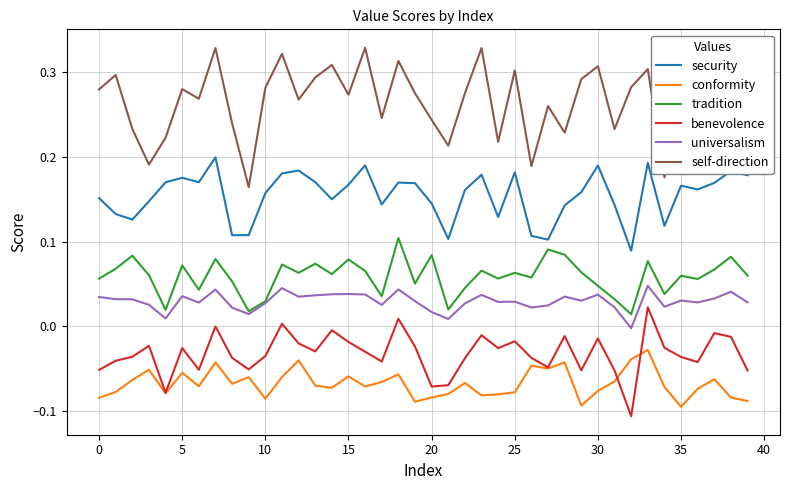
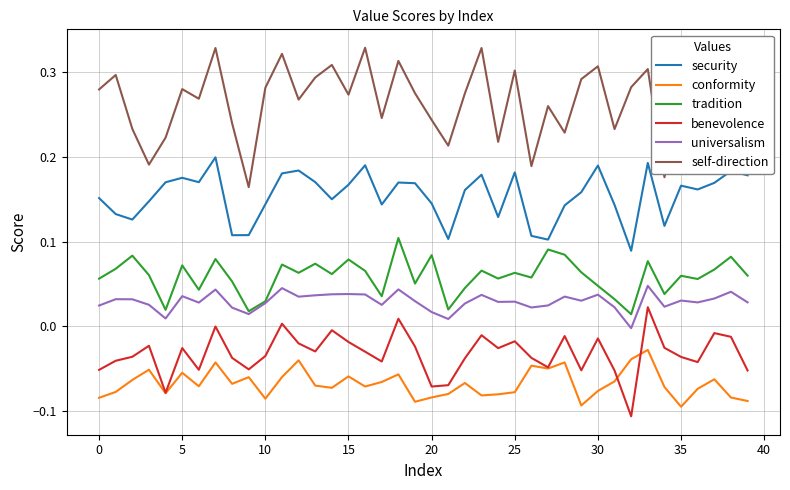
  {
    "security": {
      "0": 0.15,
      "5": 0.18,
-     "10": 0.16,
+     "10": 0.14,
      "15": 0.17,
      "20": 0.15,
      "25": 0.18,
      "30": 0.19,
      "35": 0.17
    },
    "conformity": {
      "0": -0.08,
      "5": -0.06,
      "10": -0.09,
      "15": -0.06,
      "20": -0.08,
      "25": -0.08,
      "30": -0.08,
      "35": -0.10
    },
    "tradition": {
      "0": 0.06,
      "5": 0.07,
      "15": 0.08,
      "20": 0.08,
      "25": 0.06,
      "30": 0.05,
      "35": 0.06
    },
    "benevolence": {
      "0": -0.05,
      "5": -0.03,
      "10": -0.04,
      "15": -0.02,
      "20": -0.07,
      "25": -0.02,
      "30": -0.01,
      "35": -0.04
    },
    "universalism": {
-     "0": 0.03,
+     "0": 0.02,
      "5": 0.04,
      "15": 0.04,
      "20": 0.02,
      "25": 0.03,
      "30": 0.04,
      "35": 0.03
    },
    "self-direction": {
      "0": 0.28,
      "5": 0.28,
      "10": 0.28,
      "15": 0.27,
      "20": 0.24,
      "25": 0.30,
      "30": 0.31
    }
  }
